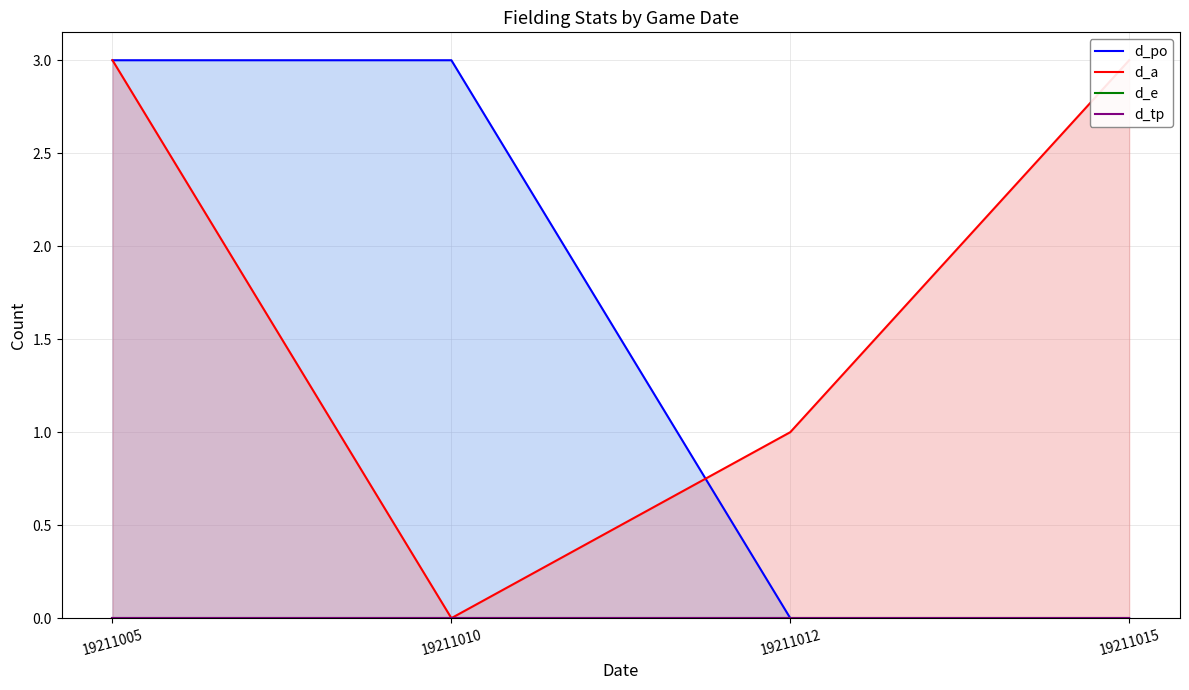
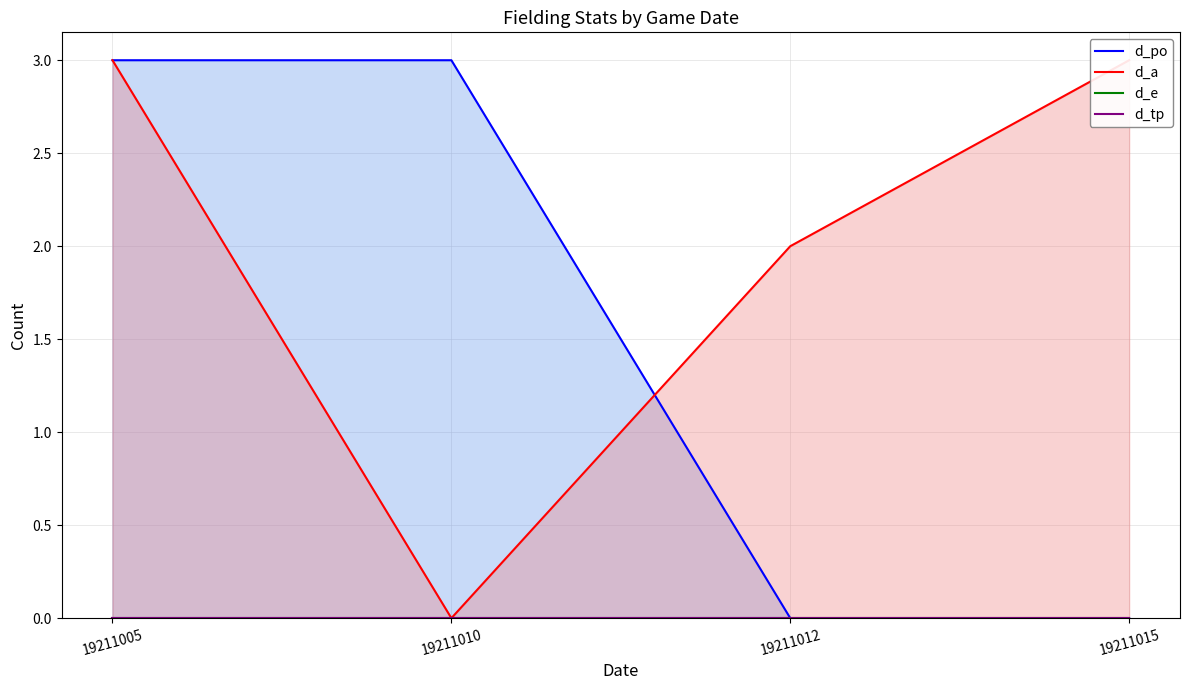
  {
    "d_po": {
      "19211010": 3
    },
    "d_a": {
-     "19211012": 1
+     "19211012": 2
    },
    "d_tp": {
      "19211005": 0
    }
  }
